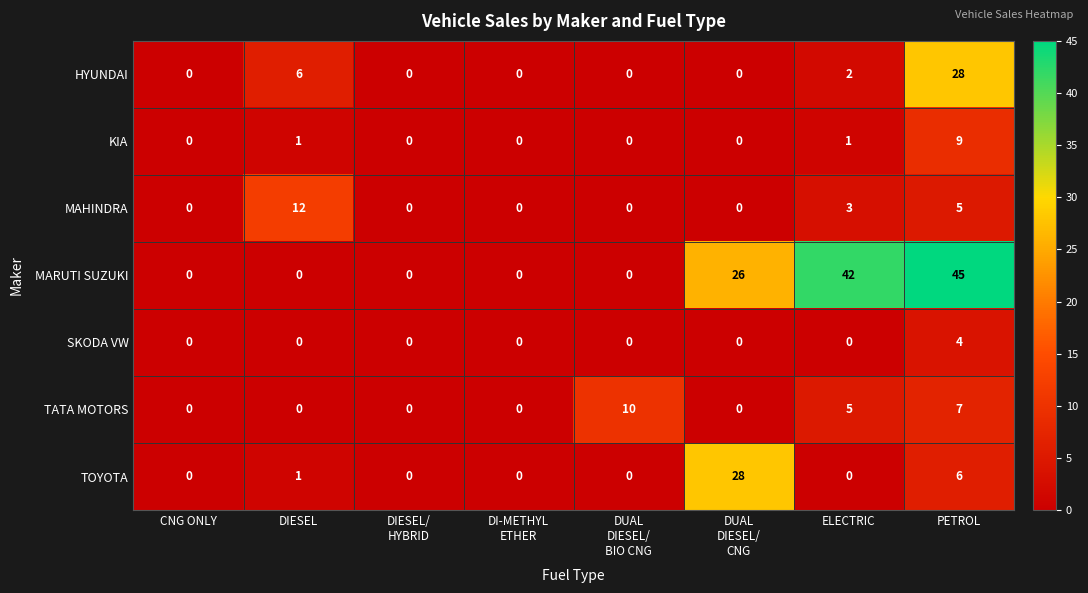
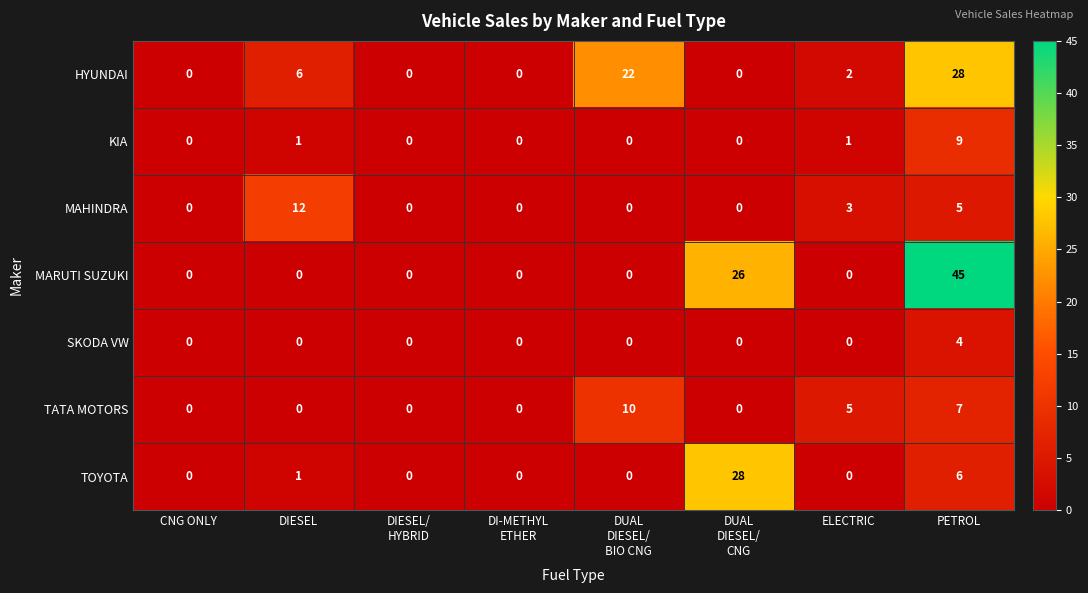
  {
    "HYUNDAI": {
      "CNG ONLY": 0,
      "DIESEL": 6,
      "DIESEL/ HYBRID": 0,
      "DI-METHYL ETHER": 0,
-     "DUAL DIESEL/ BIO CNG": 0,
+     "DUAL DIESEL/ BIO CNG": 22,
      "DUAL DIESEL/ CNG": 0,
      "ELECTRIC": 2,
      "PETROL": 28
    },
    "KIA": {
      "CNG ONLY": 0,
      "DIESEL": 1,
      "DIESEL/ HYBRID": 0,
      "DI-METHYL ETHER": 0,
      "DUAL DIESEL/ BIO CNG": 0,
      "DUAL DIESEL/ CNG": 0,
      "ELECTRIC": 1,
      "PETROL": 9
    },
    "MAHINDRA": {
      "CNG ONLY": 0,
      "DIESEL": 12,
      "DIESEL/ HYBRID": 0,
      "DI-METHYL ETHER": 0,
      "DUAL DIESEL/ BIO CNG": 0,
      "DUAL DIESEL/ CNG": 0,
      "ELECTRIC": 3,
      "PETROL": 5
    },
    "MARUTI SUZUKI": {
      "CNG ONLY": 0,
      "DIESEL": 0,
      "DIESEL/ HYBRID": 0,
      "DI-METHYL ETHER": 0,
      "DUAL DIESEL/ BIO CNG": 0,
      "DUAL DIESEL/ CNG": 26,
-     "ELECTRIC": 42,
+     "ELECTRIC": 0,
      "PETROL": 45
    },
    "SKODA VW": {
      "CNG ONLY": 0,
      "DIESEL": 0,
      "DIESEL/ HYBRID": 0,
      "DI-METHYL ETHER": 0,
      "DUAL DIESEL/ BIO CNG": 0,
      "DUAL DIESEL/ CNG": 0,
      "ELECTRIC": 0,
      "PETROL": 4
    },
    "TATA MOTORS": {
      "CNG ONLY": 0,
      "DIESEL": 0,
      "DIESEL/ HYBRID": 0,
      "DI-METHYL ETHER": 0,
      "DUAL DIESEL/ BIO CNG": 10,
      "DUAL DIESEL/ CNG": 0,
      "ELECTRIC": 5,
      "PETROL": 7
    },
    "TOYOTA": {
      "CNG ONLY": 0,
      "DIESEL": 1,
      "DIESEL/ HYBRID": 0,
      "DI-METHYL ETHER": 0,
      "DUAL DIESEL/ BIO CNG": 0,
      "DUAL DIESEL/ CNG": 28,
      "ELECTRIC": 0,
      "PETROL": 6
    }
  }
